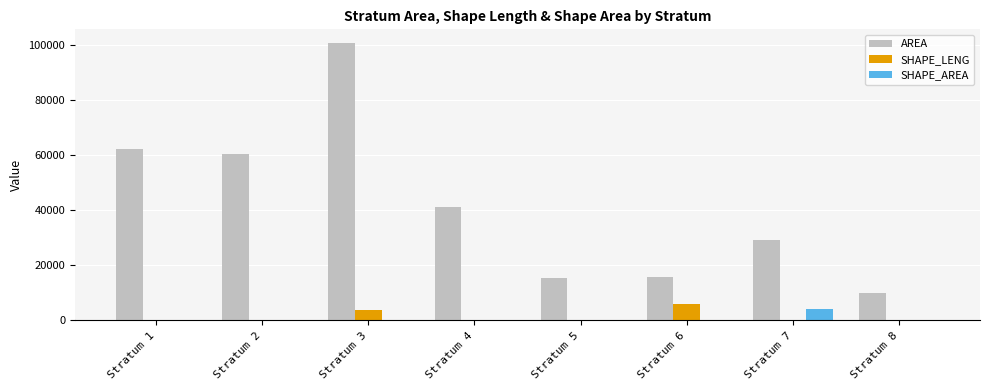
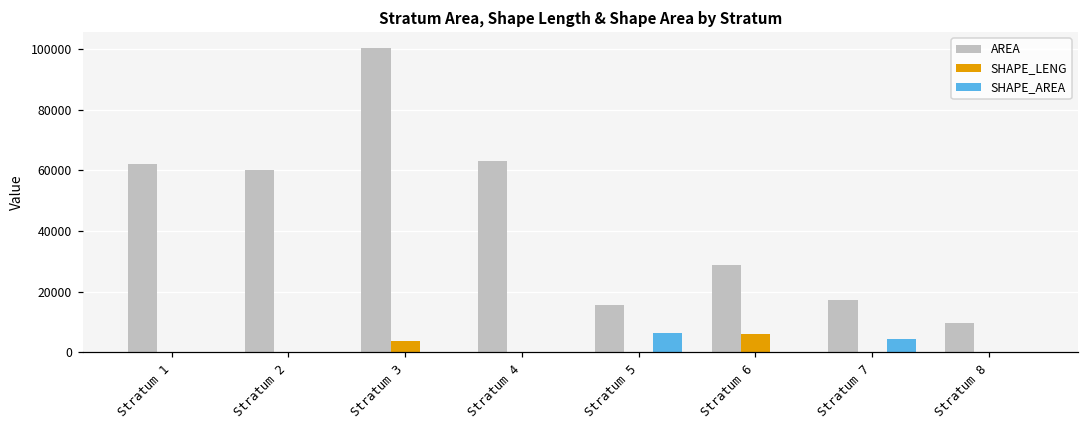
  {
    "AREA": {
      "Stratum 1": 62000,
      "Stratum 2": 60000,
      "Stratum 3": 100000,
-     "Stratum 4": 41000,
+     "Stratum 4": 63000,
      "Stratum 5": 15000,
-     "Stratum 6": 16000,
-     "Stratum 7": 29000,
+     "Stratum 6": 29000,
+     "Stratum 7": 17000,
      "Stratum 8": 10000
    },
    "SHAPE_LENG": {
      "Stratum 3": 4000,
      "Stratum 6": 6000,
      "Stratum 7": 0,
      "Stratum 8": 0
    },
    "SHAPE_AREA": {
-     "Stratum 5": 0,
+     "Stratum 5": 6000,
      "Stratum 6": 0,
      "Stratum 7": 4000,
      "Stratum 8": 0
    }
  }
